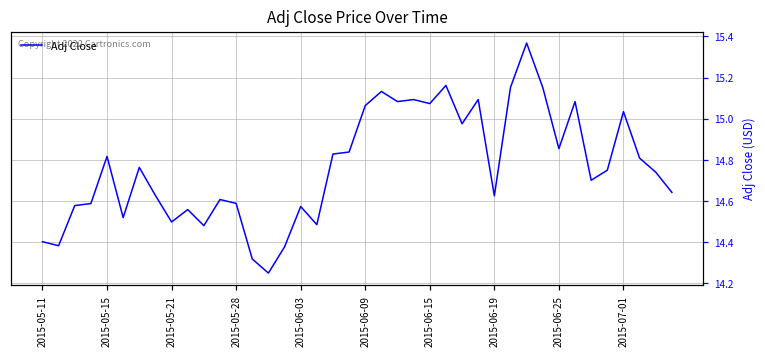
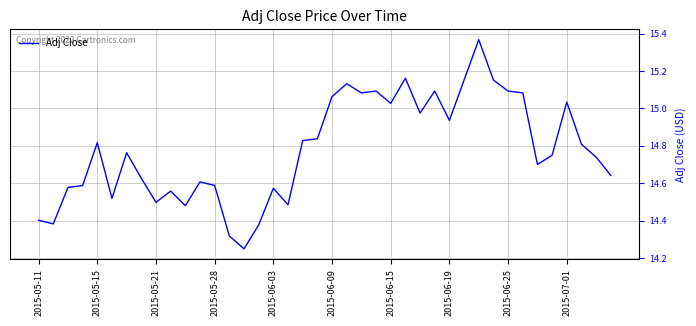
  {
    "2015-05-11": 14.40,
    "2015-05-15": 14.82,
    "2015-05-21": 14.50,
    "2015-05-28": 14.59,
    "2015-06-03": 14.57,
    "2015-06-09": 15.06,
-   "2015-06-15": 15.07,
-   "2015-06-19": 14.62,
-   "2015-06-25": 14.85,
+   "2015-06-15": 15.03,
+   "2015-06-19": 14.94,
+   "2015-06-25": 15.09,
    "2015-07-01": 15.03
  }
